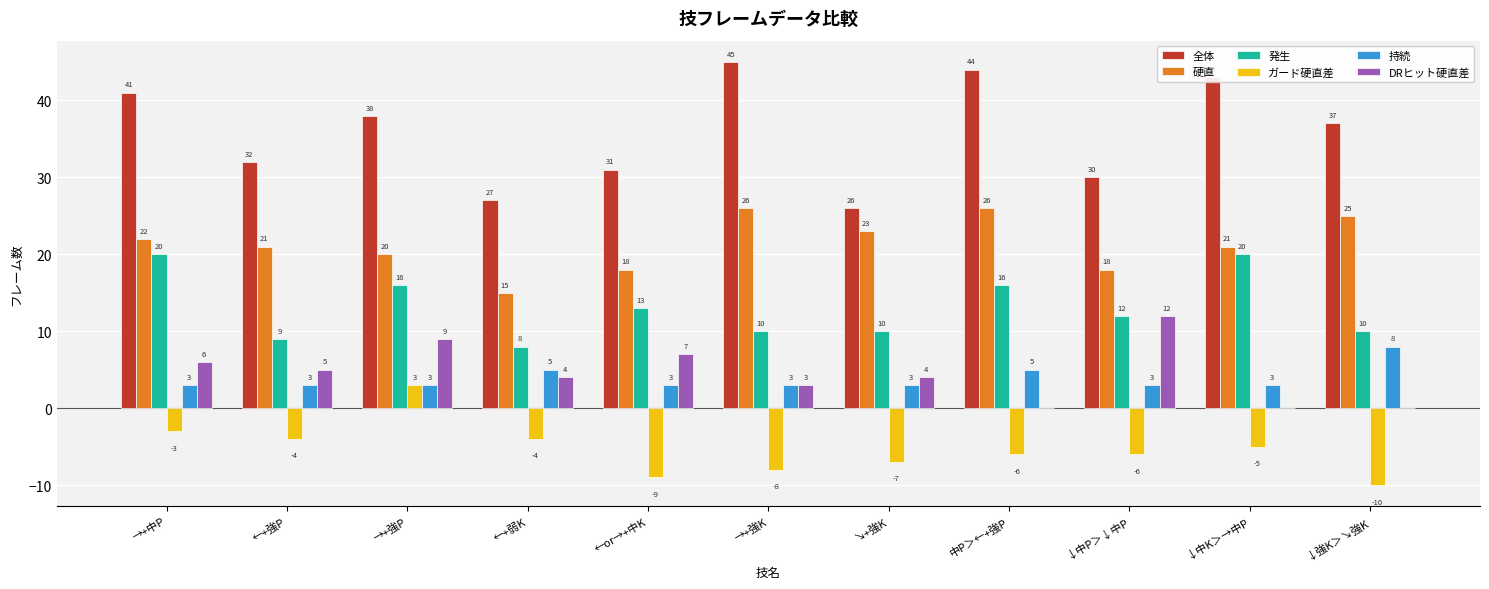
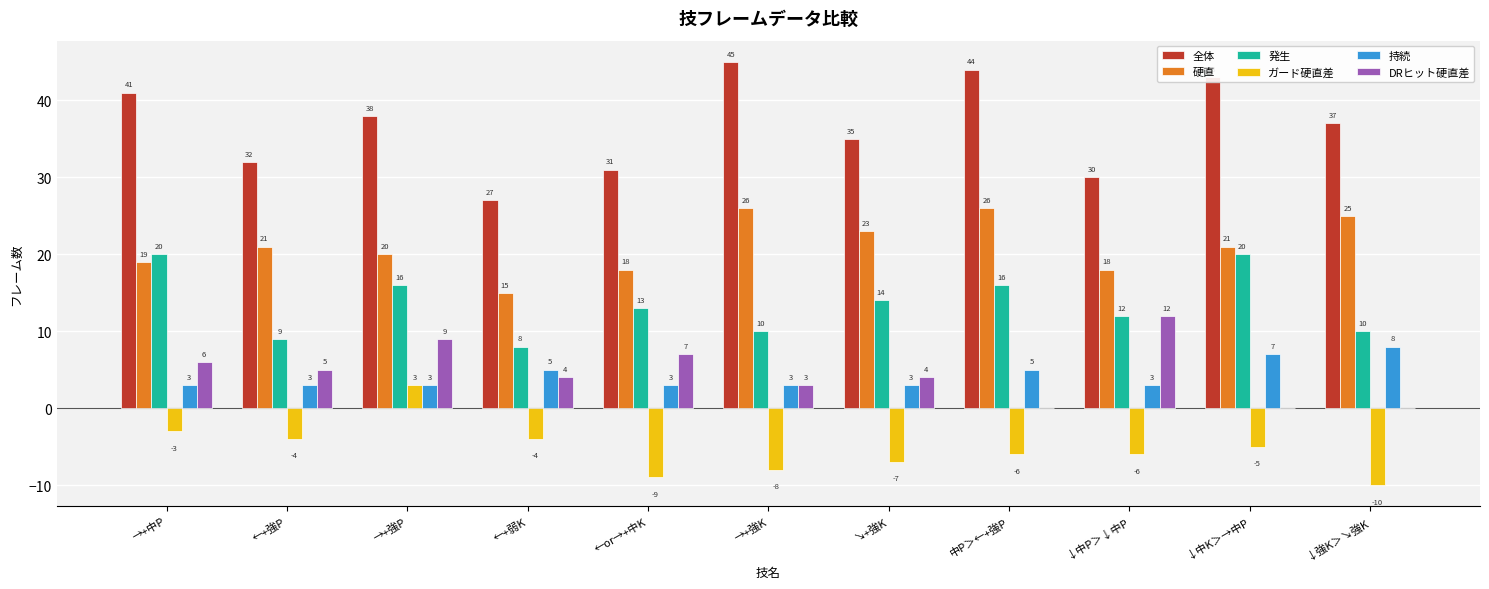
  {
    "全体": {
      "→+中P": 41,
      "←+強P": 32,
      "→+強P": 38,
      "←+弱K": 27,
      "←or→+中K": 31,
      "→+強K": 45,
-     "↘+強K": 26,
+     "↘+強K": 35,
      "中P＞←+強P": 44,
      "↓中P＞↓中P": 30,
      "↓強K＞↘強K": 37
    },
    "硬直": {
-     "→+中P": 22,
+     "→+中P": 19,
      "←+強P": 21,
      "→+強P": 20,
      "←+弱K": 15,
      "←or→+中K": 18,
      "→+強K": 26,
      "↘+強K": 23,
      "中P＞←+強P": 26,
      "↓中P＞↓中P": 18,
      "↓中K＞→中P": 21,
      "↓強K＞↘強K": 25
    },
    "発生": {
      "→+中P": 20,
      "←+強P": 9,
      "→+強P": 16,
      "←+弱K": 8,
      "←or→+中K": 13,
      "→+強K": 10,
-     "↘+強K": 10,
+     "↘+強K": 14,
      "中P＞←+強P": 16,
      "↓中P＞↓中P": 12,
      "↓中K＞→中P": 20,
      "↓強K＞↘強K": 10
    },
    "ガード硬直差": {
      "→+中P": -3,
      "←+強P": -4,
      "→+強P": 3,
      "←+弱K": -4,
      "←or→+中K": -9,
      "→+強K": -8,
      "↘+強K": -7,
      "中P＞←+強P": -6,
      "↓中P＞↓中P": -6,
      "↓中K＞→中P": -5,
      "↓強K＞↘強K": -10
    },
    "持続": {
      "→+中P": 3,
      "←+強P": 3,
      "→+強P": 3,
      "←+弱K": 5,
      "←or→+中K": 3,
      "→+強K": 3,
      "↘+強K": 3,
      "中P＞←+強P": 5,
      "↓中P＞↓中P": 3,
-     "↓中K＞→中P": 3,
+     "↓中K＞→中P": 7,
      "↓強K＞↘強K": 8
    },
    "DRヒット硬直差": {
      "→+中P": 6,
      "←+強P": 5,
      "→+強P": 9,
      "←+弱K": 4,
      "←or→+中K": 7,
      "→+強K": 3,
      "↘+強K": 4,
      "↓中P＞↓中P": 12
    }
  }
